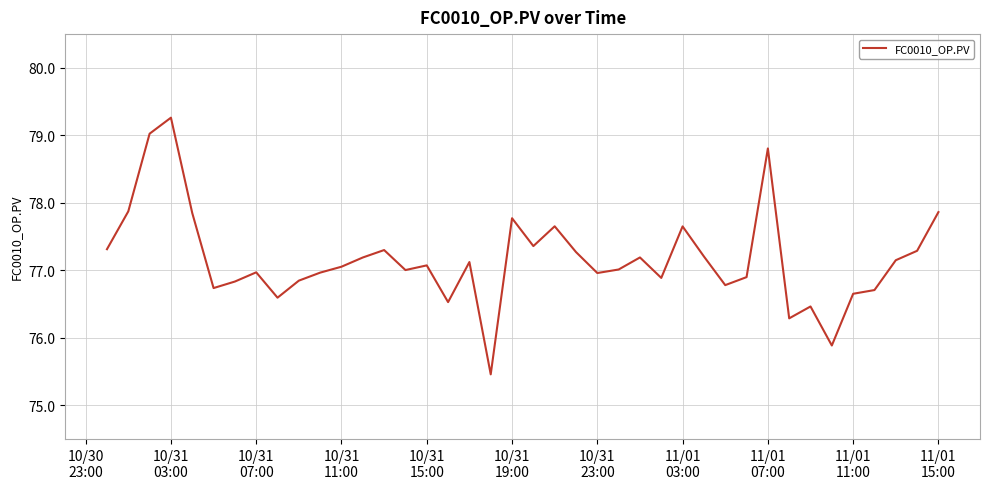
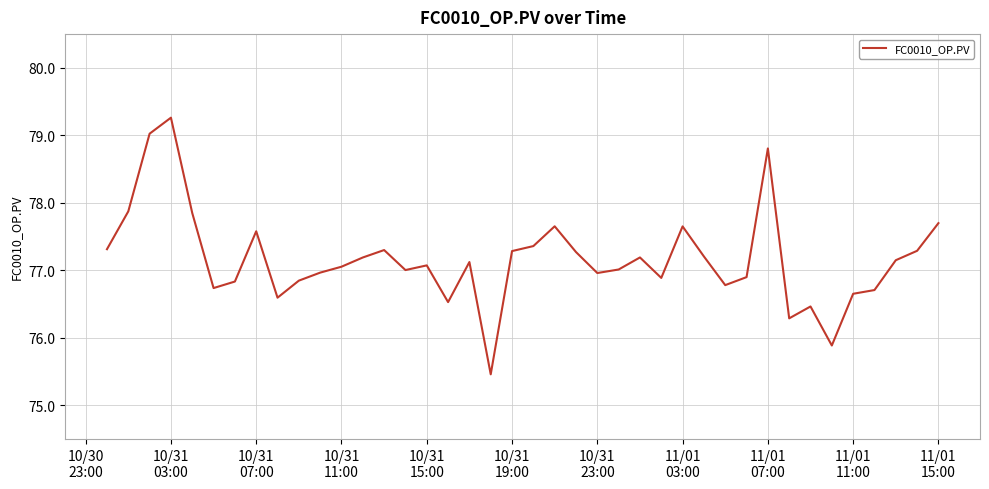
  {
    "10/31 03:00": 79.3,
-   "10/31 07:00": 77.0,
+   "10/31 07:00": 77.6,
    "10/31 11:00": 77.1,
    "10/31 15:00": 77.1,
-   "10/31 19:00": 77.8,
+   "10/31 19:00": 77.3,
    "10/31 23:00": 77.0,
    "11/01 03:00": 77.7,
    "11/01 07:00": 78.8,
    "11/01 11:00": 76.7,
-   "11/01 15:00": 77.9
+   "11/01 15:00": 77.7
  }
